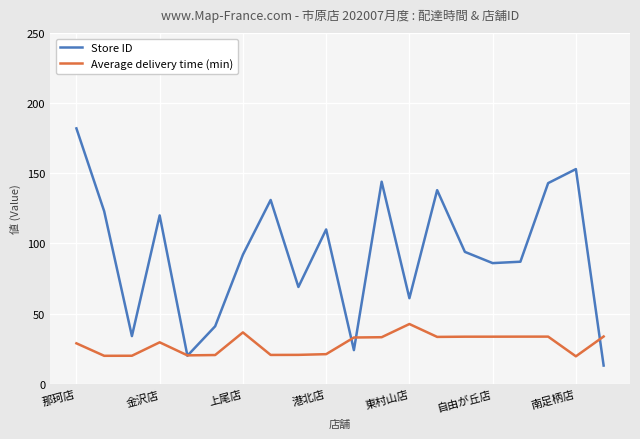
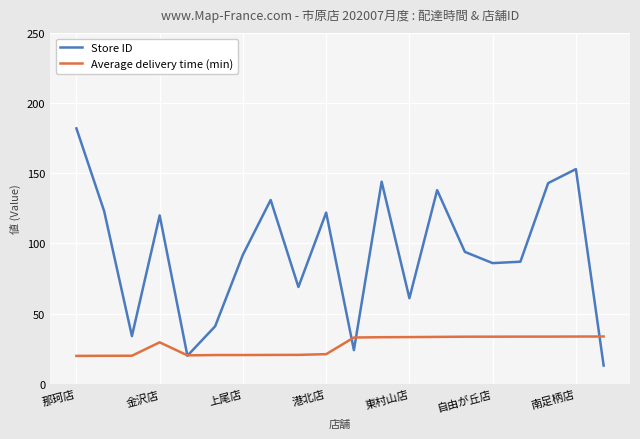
  {
    "Store ID": {
      "那珂店": 182,
      "金沢店": 120,
      "上尾店": 92,
-     "港北店": 110,
+     "港北店": 122,
      "東村山店": 61,
      "自由が丘店": 86,
      "南足柄店": 153
    },
    "Average delivery time (min)": {
-     "那珂店": 29,
+     "那珂店": 20,
      "金沢店": 30,
-     "上尾店": 37,
+     "上尾店": 21,
      "港北店": 21,
-     "東村山店": 43,
+     "東村山店": 33,
      "自由が丘店": 34,
-     "南足柄店": 20
+     "南足柄店": 34
    }
  }
